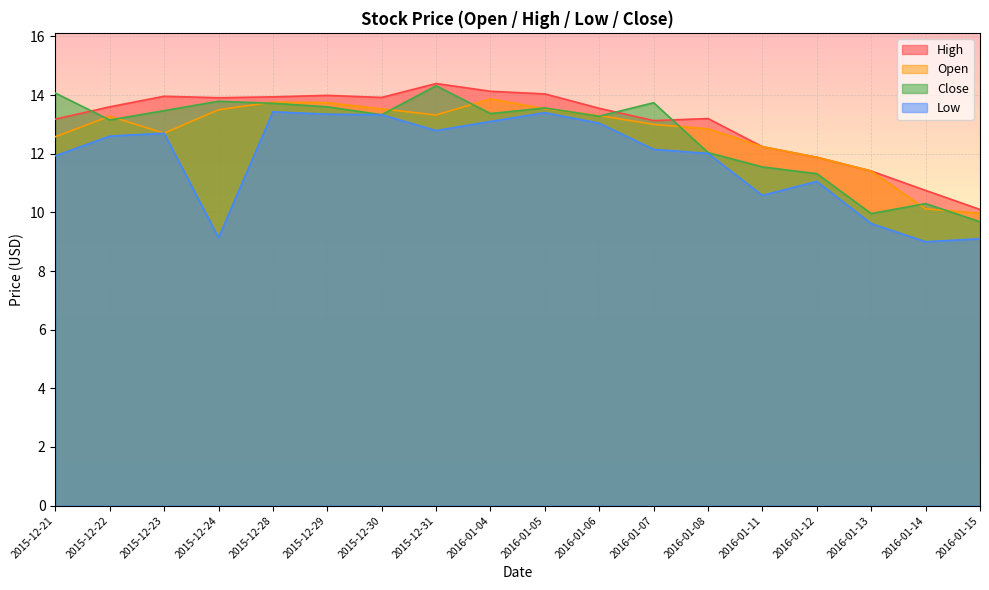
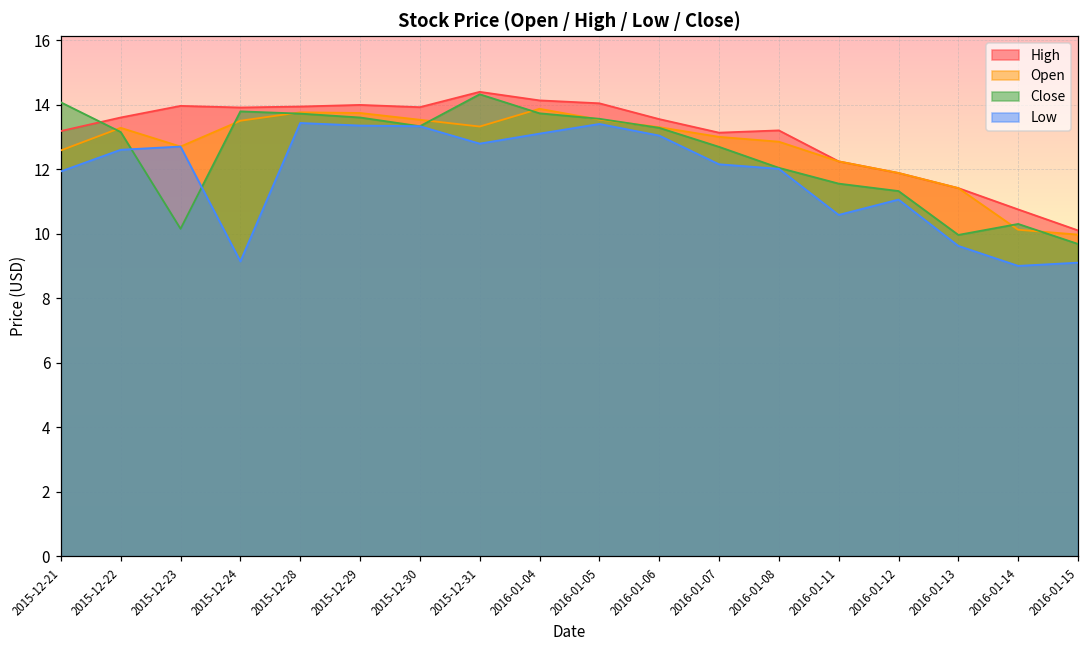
  {
    "High": {
      "2015-12-21": 13.2,
      "2015-12-22": 13.6,
      "2015-12-23": 14.0,
      "2015-12-24": 13.9,
      "2015-12-28": 13.9,
      "2015-12-29": 14.0,
      "2015-12-30": 13.9,
      "2016-01-04": 14.1,
      "2016-01-05": 14.0,
      "2016-01-06": 13.6,
      "2016-01-07": 13.1,
      "2016-01-08": 13.2,
      "2016-01-14": 10.8,
      "2016-01-15": 10.1
    },
    "Open": {
      "2015-12-21": 12.6,
      "2015-12-22": 13.3,
      "2015-12-24": 13.5,
      "2015-12-29": 13.7,
      "2015-12-30": 13.5,
      "2015-12-31": 13.3,
      "2016-01-04": 13.9,
      "2016-01-07": 13.0,
      "2016-01-08": 12.9,
      "2016-01-14": 10.1,
      "2016-01-15": 10.0
    },
    "Close": {
      "2015-12-21": 14.1,
      "2015-12-22": 13.2,
-     "2015-12-23": 13.5,
+     "2015-12-23": 10.2,
      "2015-12-24": 13.8,
      "2015-12-29": 13.6,
-     "2016-01-04": 13.4,
-     "2016-01-07": 13.7,
+     "2016-01-04": 13.7,
+     "2016-01-07": 12.7,
      "2016-01-11": 11.6,
      "2016-01-12": 11.3,
      "2016-01-13": 10.0,
      "2016-01-14": 10.3,
      "2016-01-15": 9.7
    },
    "Low": {
      "2015-12-21": 11.9,
      "2015-12-22": 12.6,
      "2015-12-24": 9.1,
      "2015-12-28": 13.4,
      "2015-12-29": 13.4,
      "2015-12-31": 12.8,
      "2016-01-04": 13.1,
      "2016-01-05": 13.4,
      "2016-01-06": 13.0,
      "2016-01-07": 12.2,
      "2016-01-11": 10.6,
      "2016-01-12": 11.1,
      "2016-01-13": 9.6,
      "2016-01-14": 9.0,
      "2016-01-15": 9.1
    }
  }
